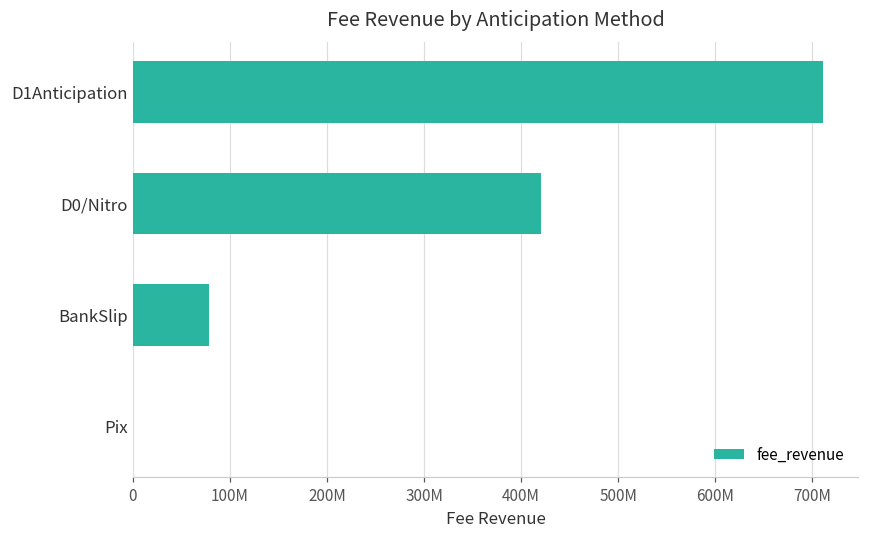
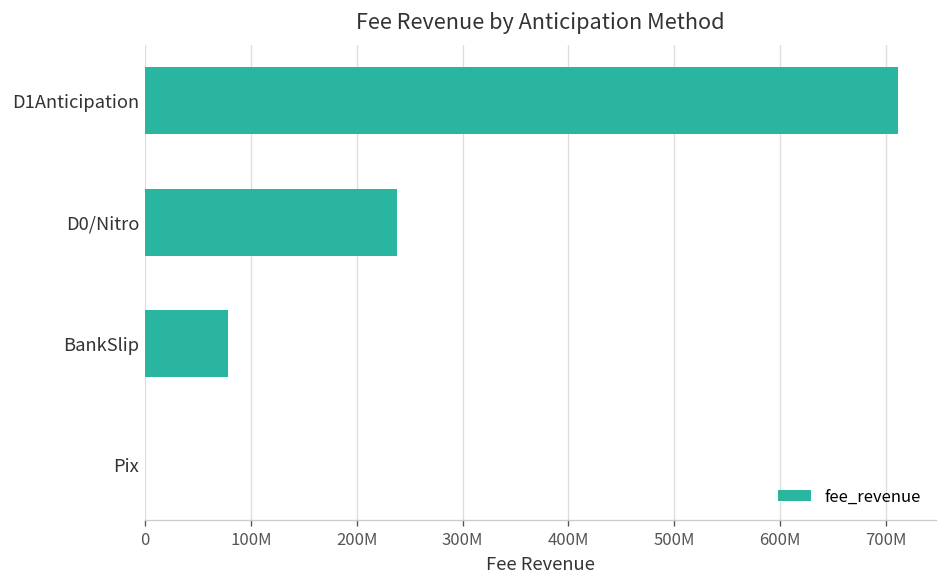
  {
    "D1Anticipation": 710000000,
-   "D0/Nitro": 420000000,
+   "D0/Nitro": 240000000,
    "BankSlip": 80000000,
    "Pix": 0
  }
